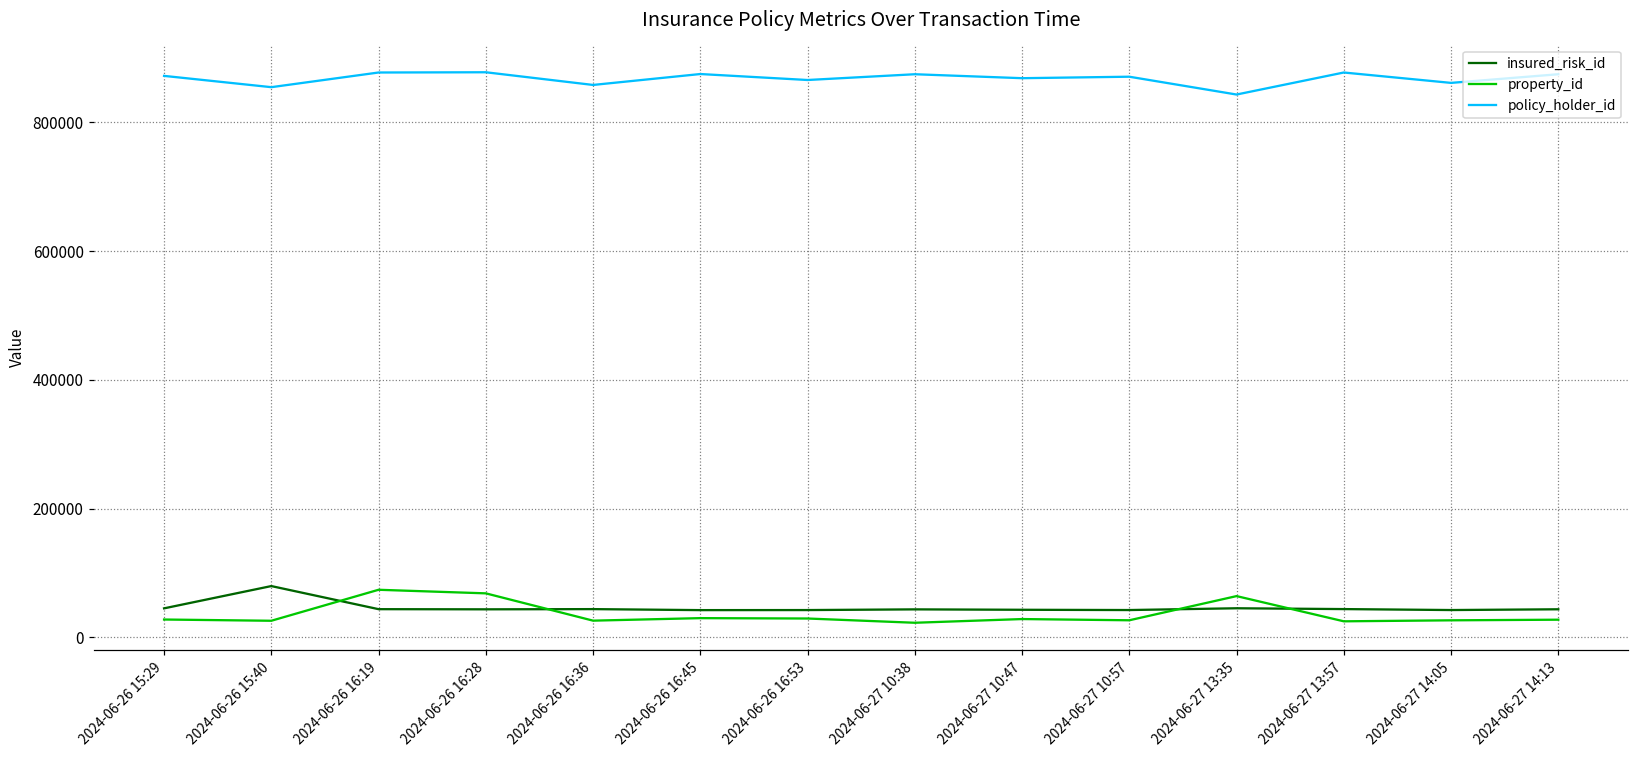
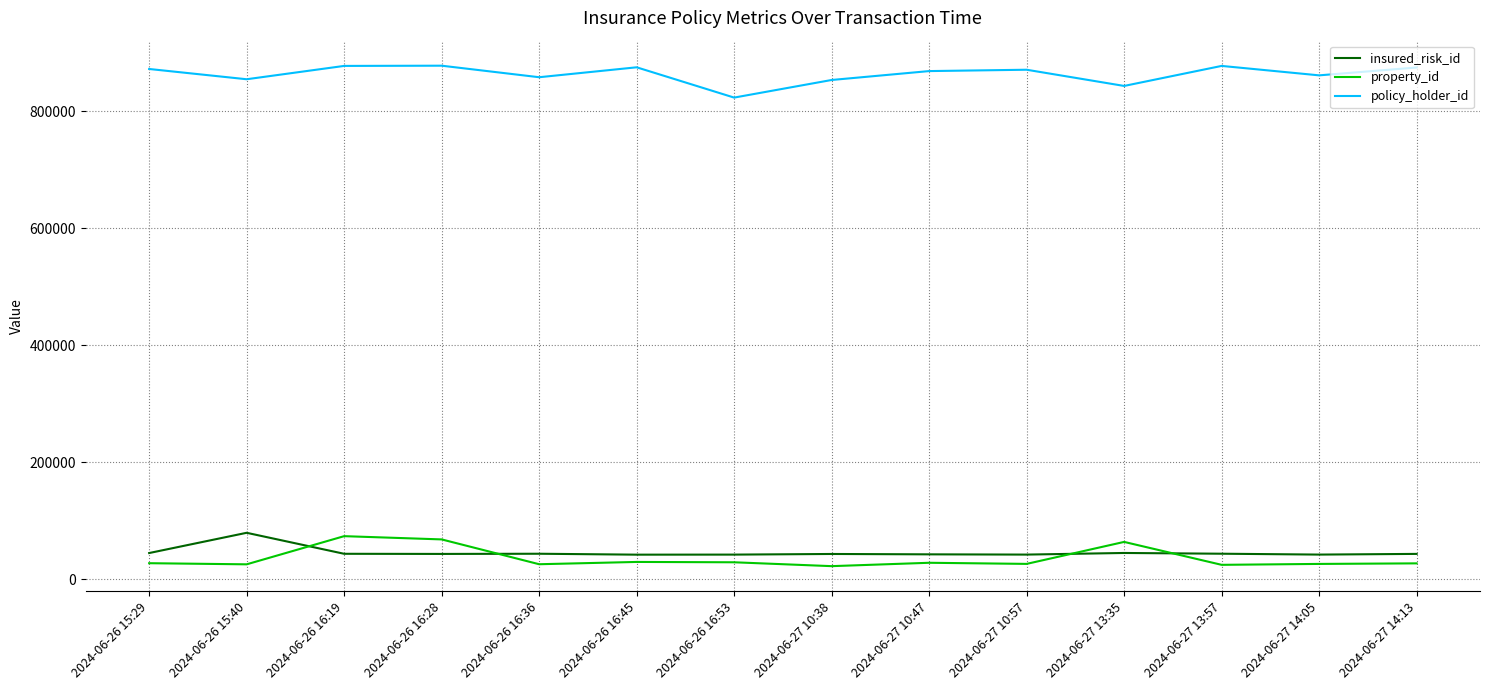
  {
    "insured_risk_id": {
      "2024-06-26 15:29": 40000,
      "2024-06-26 15:40": 80000,
      "2024-06-26 16:19": 40000,
      "2024-06-26 16:28": 40000,
      "2024-06-26 16:36": 40000,
      "2024-06-26 16:45": 40000,
      "2024-06-26 16:53": 40000,
      "2024-06-27 10:38": 40000,
      "2024-06-27 10:47": 40000,
      "2024-06-27 10:57": 40000,
      "2024-06-27 13:35": 50000,
      "2024-06-27 13:57": 40000,
      "2024-06-27 14:05": 40000,
      "2024-06-27 14:13": 40000
    },
    "property_id": {
      "2024-06-26 15:29": 30000,
      "2024-06-26 15:40": 30000,
      "2024-06-26 16:19": 70000,
      "2024-06-26 16:28": 70000,
      "2024-06-26 16:36": 30000,
      "2024-06-26 16:45": 30000,
      "2024-06-26 16:53": 30000,
      "2024-06-27 10:38": 20000,
      "2024-06-27 10:47": 30000,
      "2024-06-27 10:57": 30000,
      "2024-06-27 13:35": 60000,
      "2024-06-27 13:57": 20000,
      "2024-06-27 14:05": 30000,
      "2024-06-27 14:13": 30000
    },
    "policy_holder_id": {
      "2024-06-26 15:29": 870000,
      "2024-06-26 15:40": 850000,
      "2024-06-26 16:19": 880000,
      "2024-06-26 16:28": 880000,
      "2024-06-26 16:36": 860000,
      "2024-06-26 16:45": 870000,
-     "2024-06-26 16:53": 870000,
-     "2024-06-27 10:38": 870000,
+     "2024-06-26 16:53": 820000,
+     "2024-06-27 10:38": 850000,
      "2024-06-27 10:47": 870000,
      "2024-06-27 10:57": 870000,
      "2024-06-27 13:35": 840000,
      "2024-06-27 13:57": 880000,
      "2024-06-27 14:05": 860000
    }
  }
